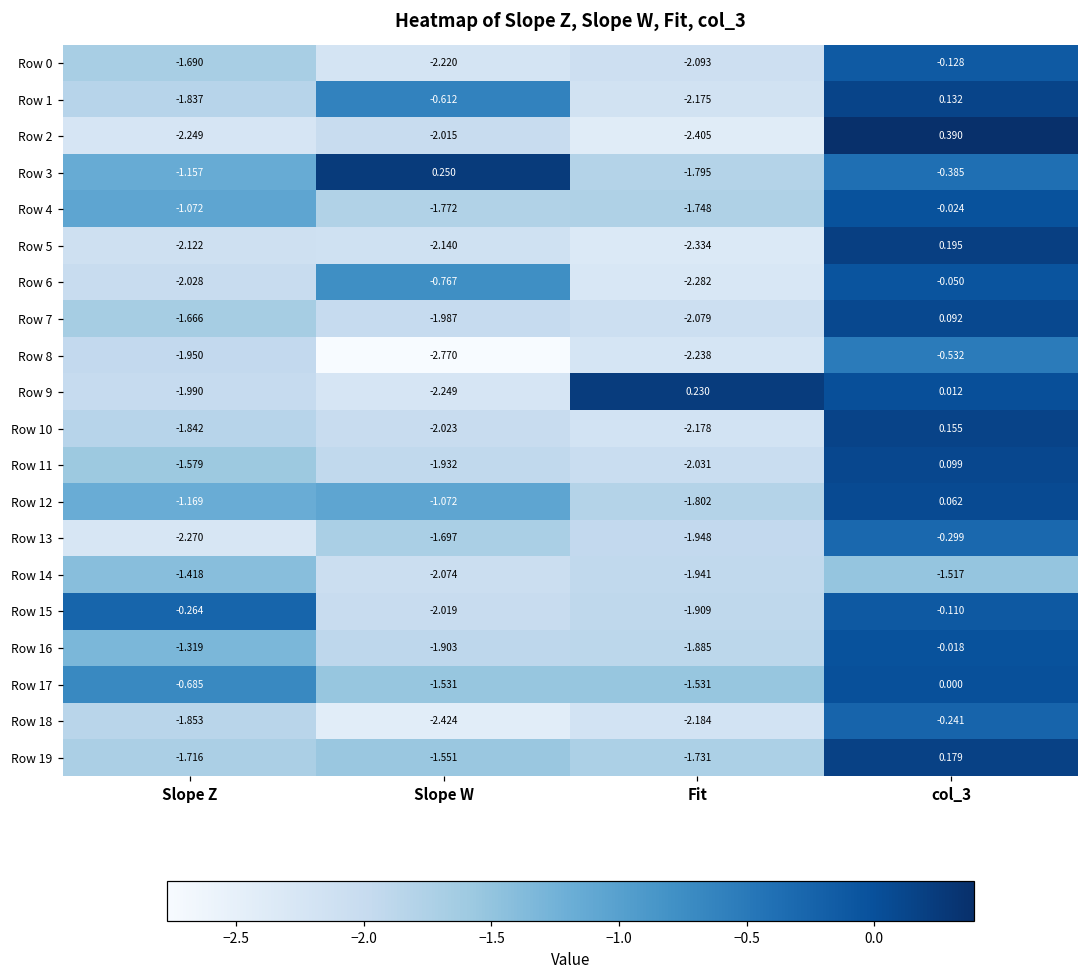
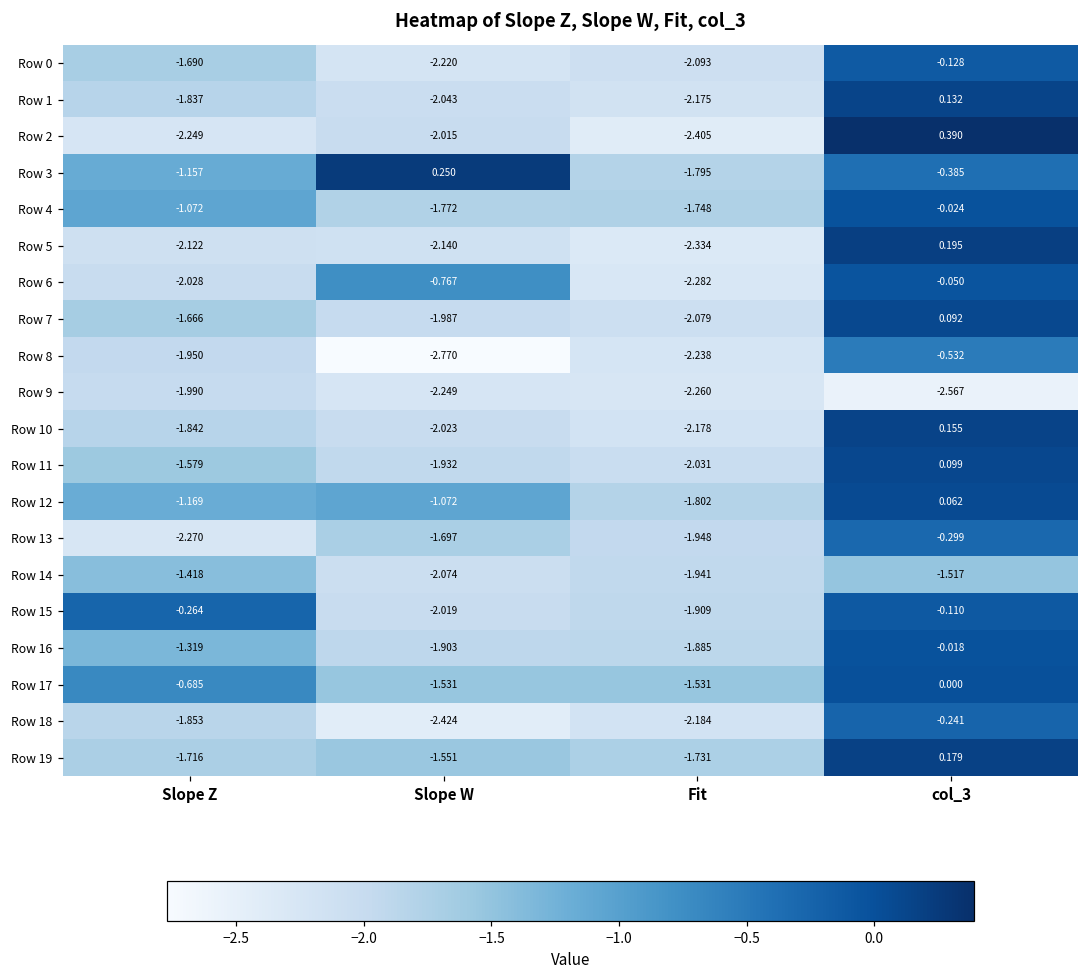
  {
    "Row 0": {
      "Slope Z": -1.690,
      "Slope W": -2.220,
      "Fit": -2.093,
      "col_3": -0.128
    },
    "Row 1": {
      "Slope Z": -1.837,
-     "Slope W": -0.612,
+     "Slope W": -2.043,
      "Fit": -2.175,
      "col_3": 0.132
    },
    "Row 2": {
      "Slope Z": -2.249,
      "Slope W": -2.015,
      "Fit": -2.405,
      "col_3": 0.390
    },
    "Row 3": {
      "Slope Z": -1.157,
      "Slope W": 0.250,
      "Fit": -1.795,
      "col_3": -0.385
    },
    "Row 4": {
      "Slope Z": -1.072,
      "Slope W": -1.772,
      "Fit": -1.748,
      "col_3": -0.024
    },
    "Row 5": {
      "Slope Z": -2.122,
      "Slope W": -2.140,
      "Fit": -2.334,
      "col_3": 0.195
    },
    "Row 6": {
      "Slope Z": -2.028,
      "Slope W": -0.767,
      "Fit": -2.282,
      "col_3": -0.050
    },
    "Row 7": {
      "Slope Z": -1.666,
      "Slope W": -1.987,
      "Fit": -2.079,
      "col_3": 0.092
    },
    "Row 8": {
      "Slope Z": -1.950,
      "Slope W": -2.770,
      "Fit": -2.238,
      "col_3": -0.532
    },
    "Row 9": {
      "Slope Z": -1.990,
      "Slope W": -2.249,
-     "Fit": 0.230,
-     "col_3": 0.012
+     "Fit": -2.260,
+     "col_3": -2.567
    },
    "Row 10": {
      "Slope Z": -1.842,
      "Slope W": -2.023,
      "Fit": -2.178,
      "col_3": 0.155
    },
    "Row 11": {
      "Slope Z": -1.579,
      "Slope W": -1.932,
      "Fit": -2.031,
      "col_3": 0.099
    },
    "Row 12": {
      "Slope Z": -1.169,
      "Slope W": -1.072,
      "Fit": -1.802,
      "col_3": 0.062
    },
    "Row 13": {
      "Slope Z": -2.270,
      "Slope W": -1.697,
      "Fit": -1.948,
      "col_3": -0.299
    },
    "Row 14": {
      "Slope Z": -1.418,
      "Slope W": -2.074,
      "Fit": -1.941,
      "col_3": -1.517
    },
    "Row 15": {
      "Slope Z": -0.264,
      "Slope W": -2.019,
      "Fit": -1.909,
      "col_3": -0.110
    },
    "Row 16": {
      "Slope Z": -1.319,
      "Slope W": -1.903,
      "Fit": -1.885,
      "col_3": -0.018
    },
    "Row 17": {
      "Slope Z": -0.685,
      "Slope W": -1.531,
      "Fit": -1.531,
      "col_3": 0.000
    },
    "Row 18": {
      "Slope Z": -1.853,
      "Slope W": -2.424,
      "Fit": -2.184,
      "col_3": -0.241
    },
    "Row 19": {
      "Slope Z": -1.716,
      "Slope W": -1.551,
      "Fit": -1.731,
      "col_3": 0.179
    }
  }
